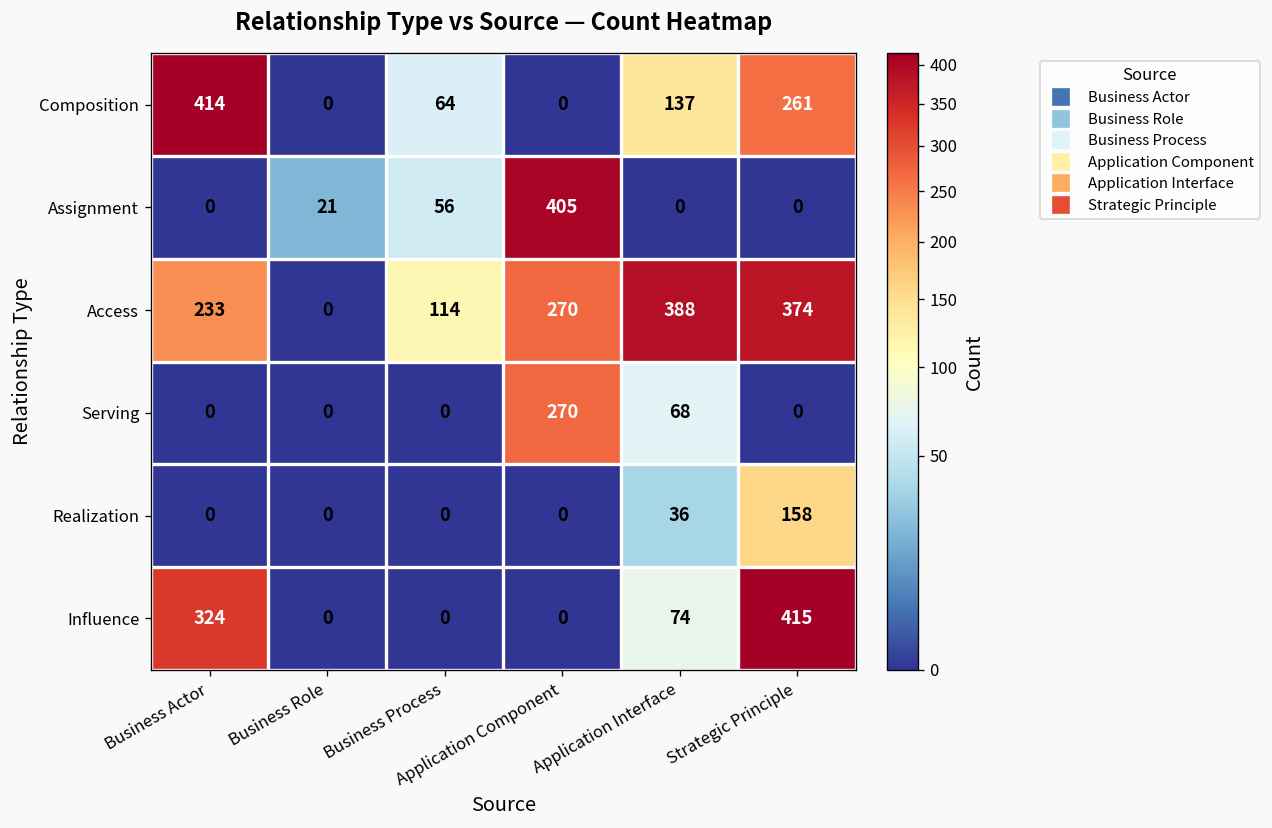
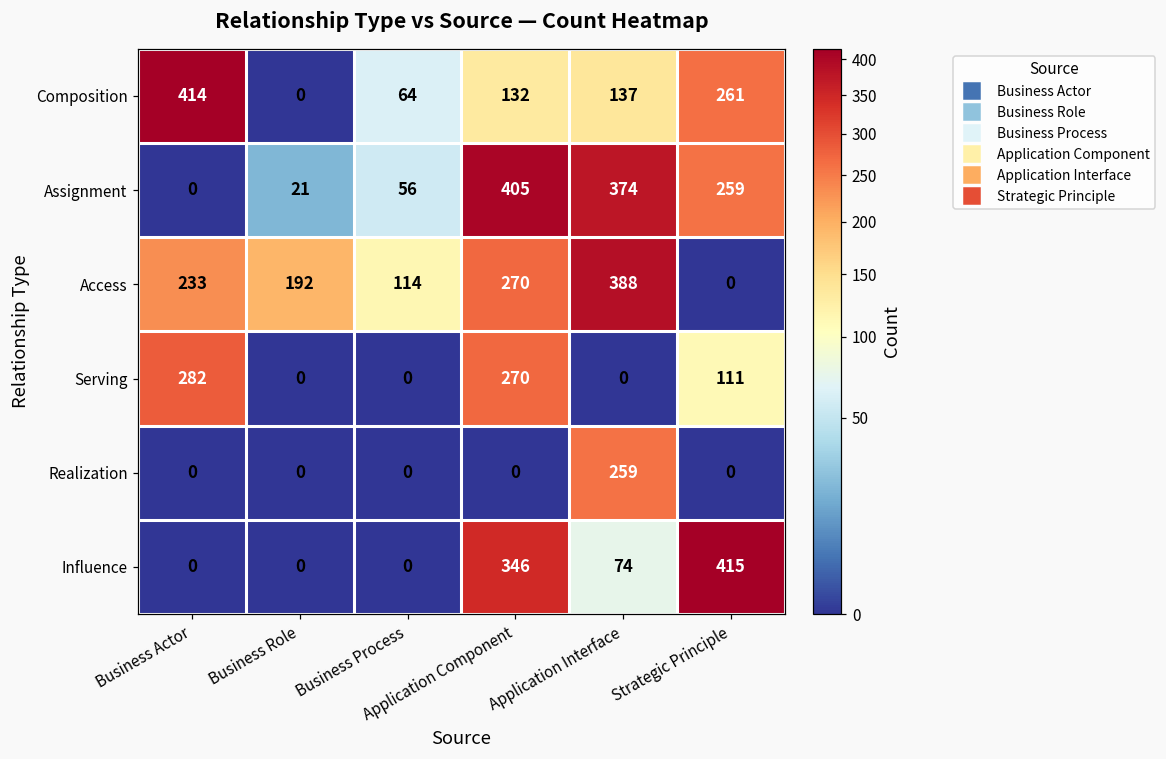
  {
    "Composition": {
      "Business Actor": 414,
      "Business Role": 0,
      "Business Process": 64,
-     "Application Component": 0,
+     "Application Component": 132,
      "Application Interface": 137,
      "Strategic Principle": 261
    },
    "Assignment": {
      "Business Actor": 0,
      "Business Role": 21,
      "Business Process": 56,
      "Application Component": 405,
-     "Application Interface": 0,
-     "Strategic Principle": 0
+     "Application Interface": 374,
+     "Strategic Principle": 259
    },
    "Access": {
      "Business Actor": 233,
-     "Business Role": 0,
+     "Business Role": 192,
      "Business Process": 114,
      "Application Component": 270,
      "Application Interface": 388,
-     "Strategic Principle": 374
+     "Strategic Principle": 0
    },
    "Serving": {
-     "Business Actor": 0,
+     "Business Actor": 282,
      "Business Role": 0,
      "Business Process": 0,
      "Application Component": 270,
-     "Application Interface": 68,
-     "Strategic Principle": 0
+     "Application Interface": 0,
+     "Strategic Principle": 111
    },
    "Realization": {
      "Business Actor": 0,
      "Business Role": 0,
      "Business Process": 0,
      "Application Component": 0,
-     "Application Interface": 36,
-     "Strategic Principle": 158
+     "Application Interface": 259,
+     "Strategic Principle": 0
    },
    "Influence": {
-     "Business Actor": 324,
+     "Business Actor": 0,
      "Business Role": 0,
      "Business Process": 0,
-     "Application Component": 0,
+     "Application Component": 346,
      "Application Interface": 74,
      "Strategic Principle": 415
    }
  }
